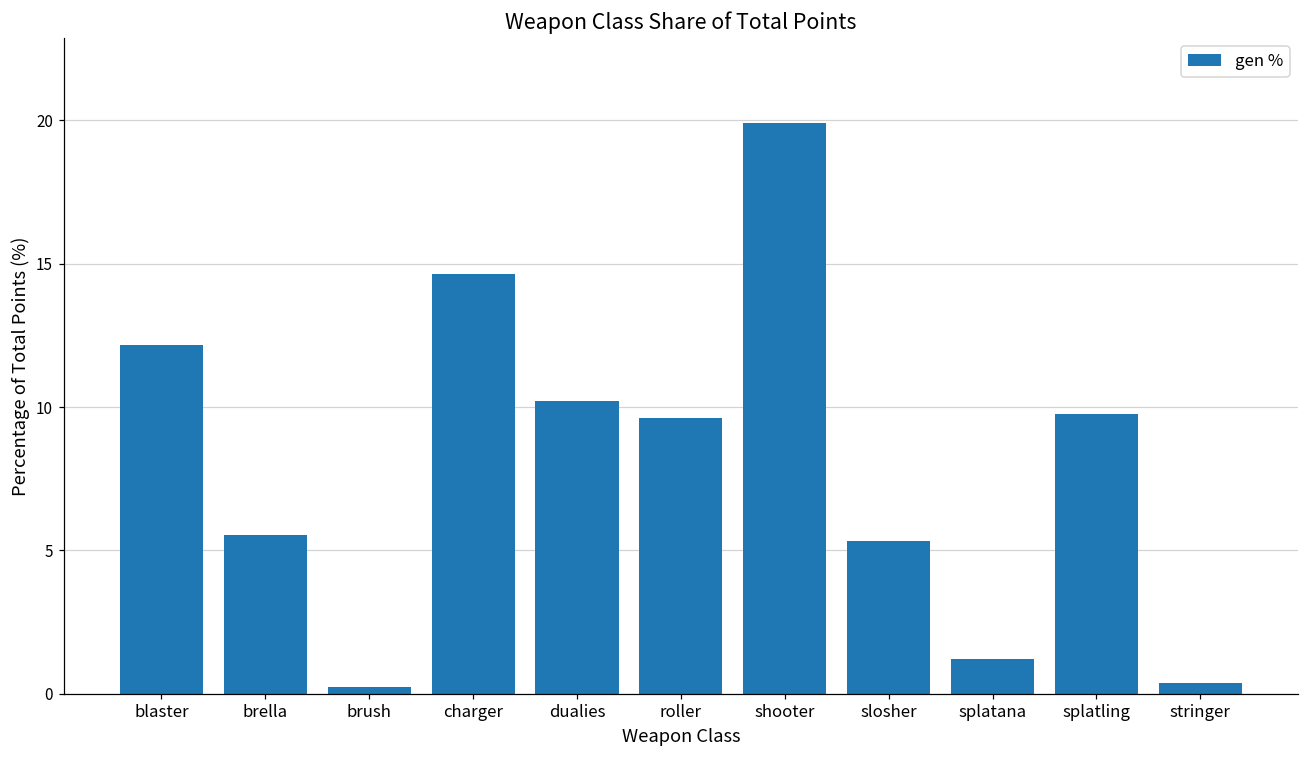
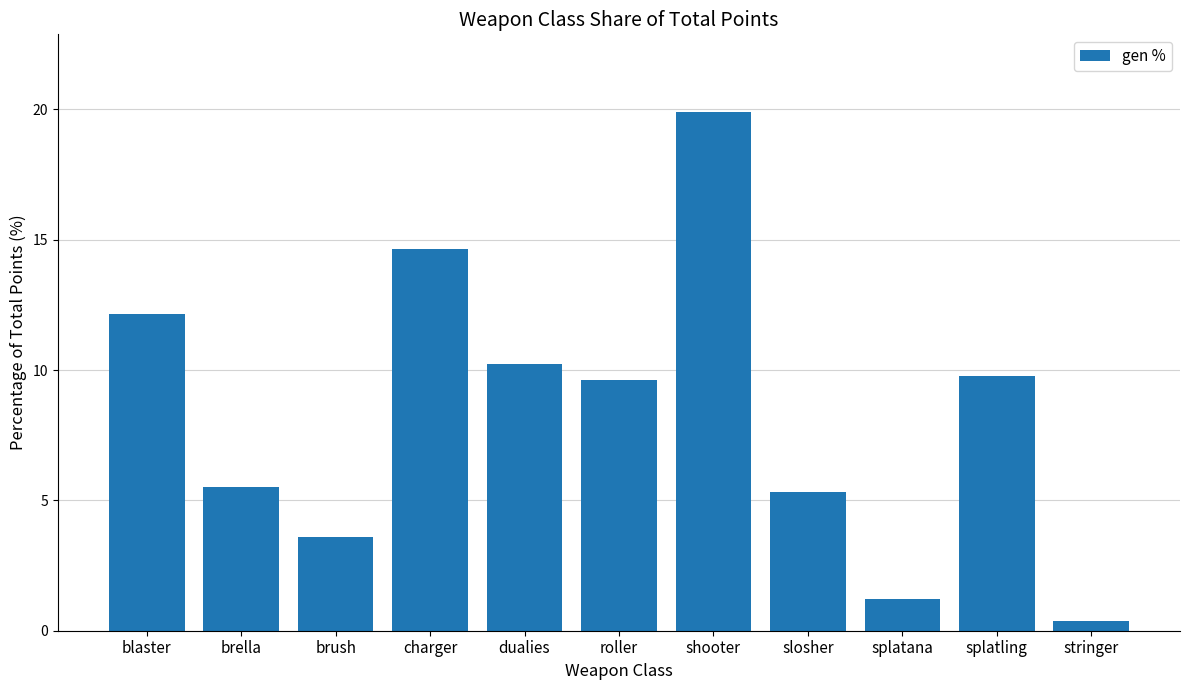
  {
    "blaster": 12.1,
    "brella": 5.5,
-   "brush": 0.2,
+   "brush": 3.6,
    "charger": 14.6,
    "dualies": 10.2,
    "roller": 9.6,
    "shooter": 19.9,
    "slosher": 5.3,
    "splatana": 1.2,
    "splatling": 9.8,
    "stringer": 0.4
  }
